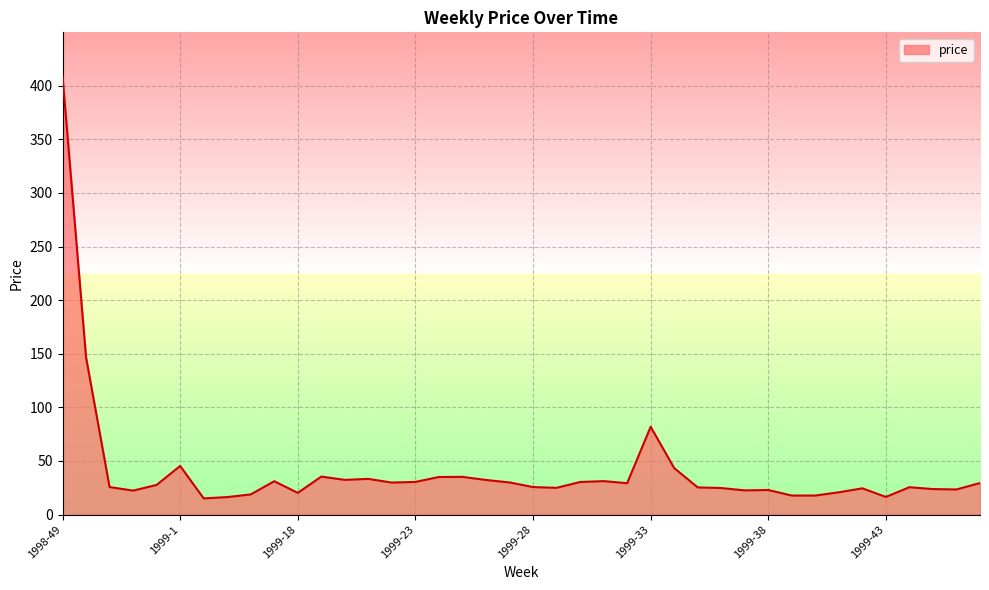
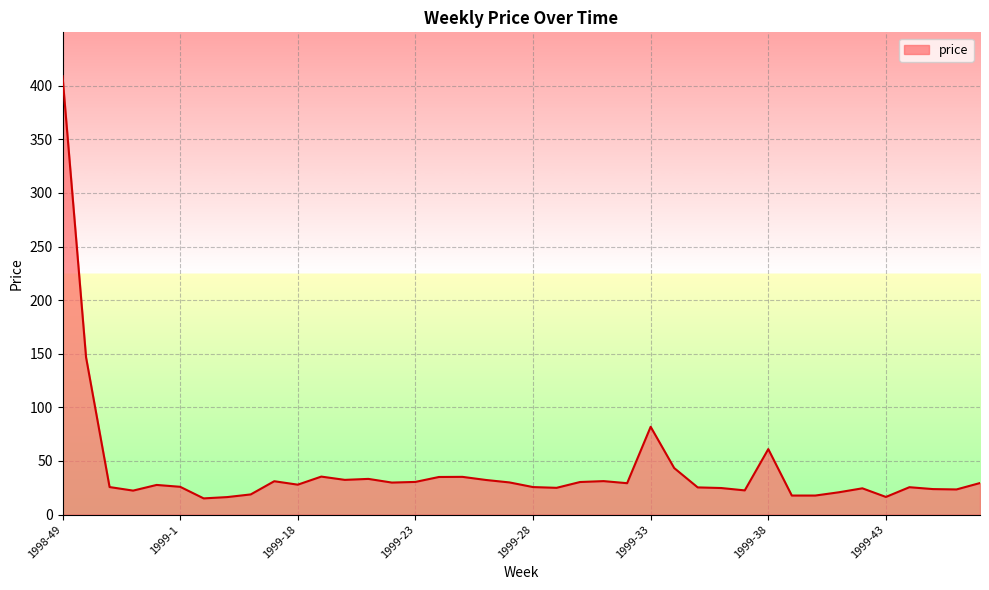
  {
    "1998-49": 409,
-   "1999-1": 45,
-   "1999-18": 20,
+   "1999-1": 26,
+   "1999-18": 28,
    "1999-23": 30,
    "1999-28": 26,
    "1999-33": 82,
-   "1999-38": 23,
+   "1999-38": 61,
    "1999-43": 16
  }
